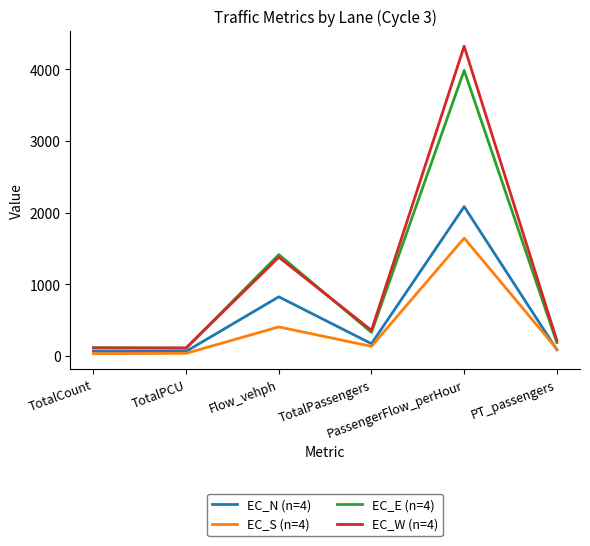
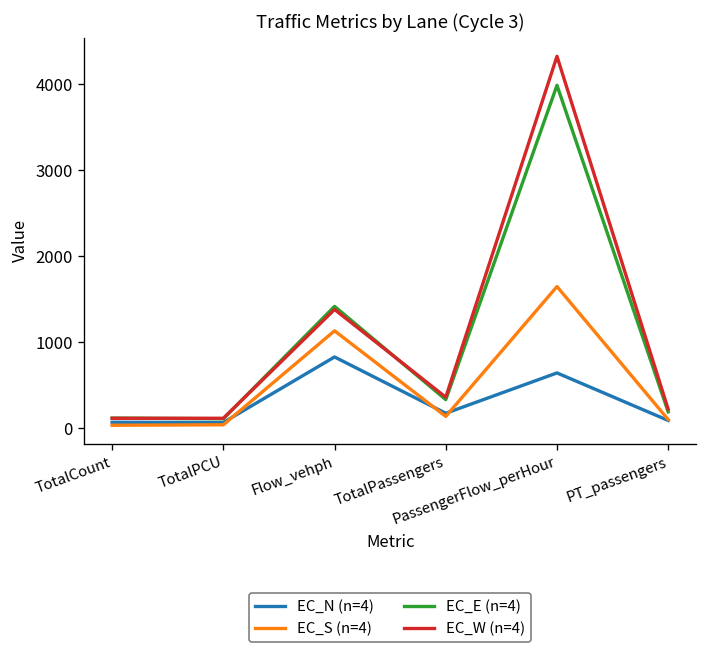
  {
    "EC_N (n=4)": {
      "Flow_vehph": 800,
      "TotalPassengers": 200,
-     "PassengerFlow_perHour": 2100
+     "PassengerFlow_perHour": 600
    },
    "EC_S (n=4)": {
-     "Flow_vehph": 400,
+     "Flow_vehph": 1100,
      "TotalPassengers": 100,
      "PassengerFlow_perHour": 1600
    },
    "EC_E (n=4)": {
      "Flow_vehph": 1400,
      "PassengerFlow_perHour": 4000
    },
    "EC_W (n=4)": {
      "Flow_vehph": 1400,
      "PassengerFlow_perHour": 4300
    }
  }
